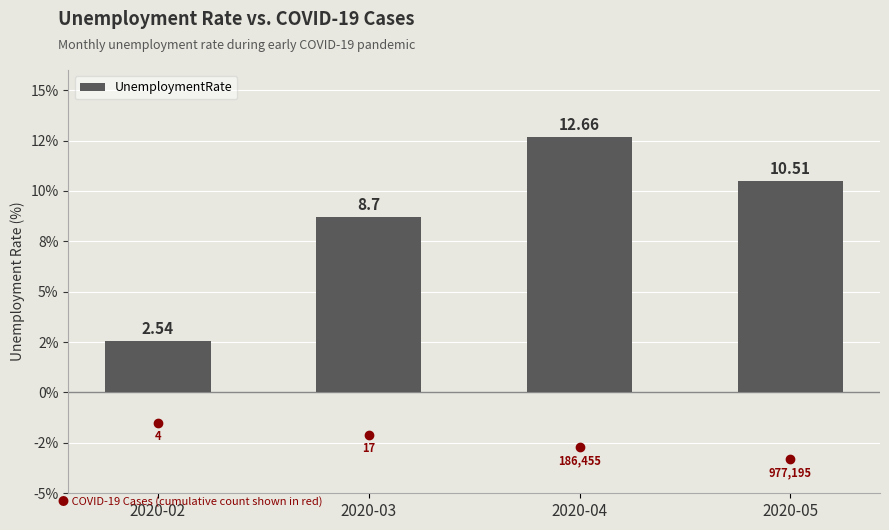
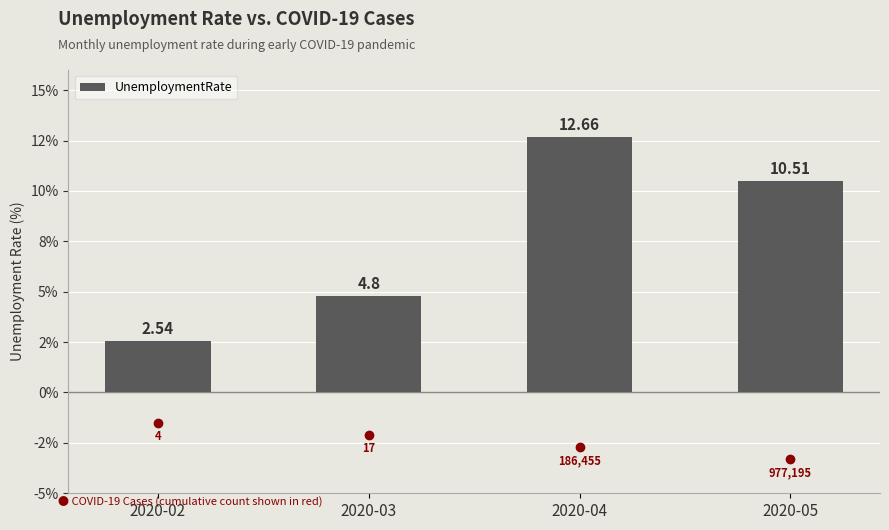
  {
    "UnemploymentRate": {
      "2020-02": 2.54,
-     "2020-03": 8.7,
+     "2020-03": 4.8,
      "2020-04": 12.66,
      "2020-05": 10.51
    }
  }
